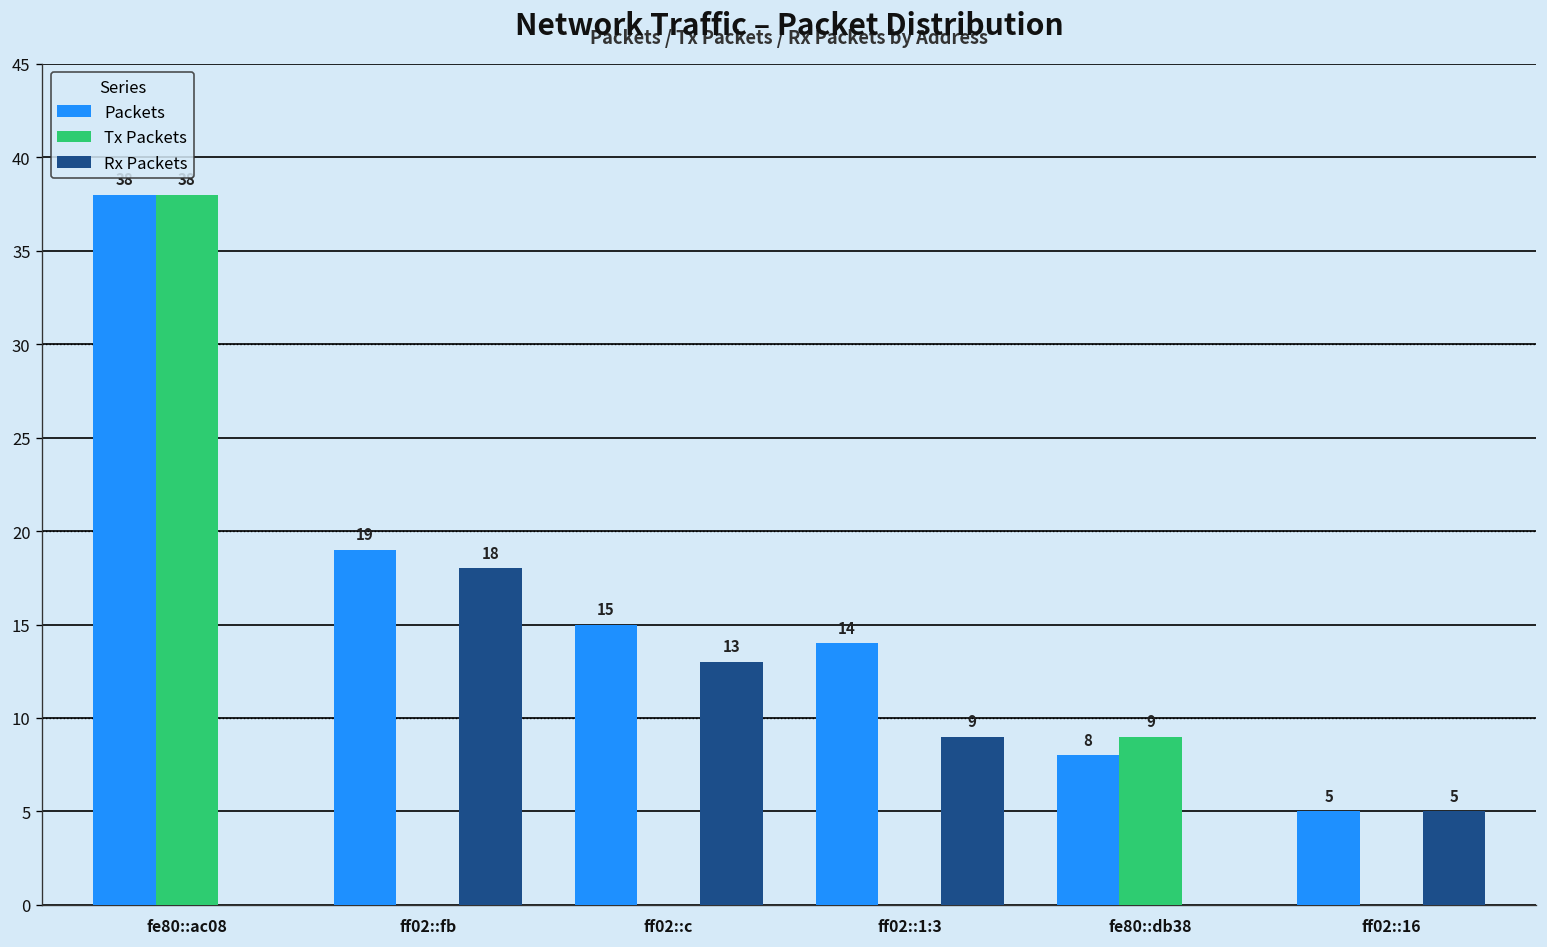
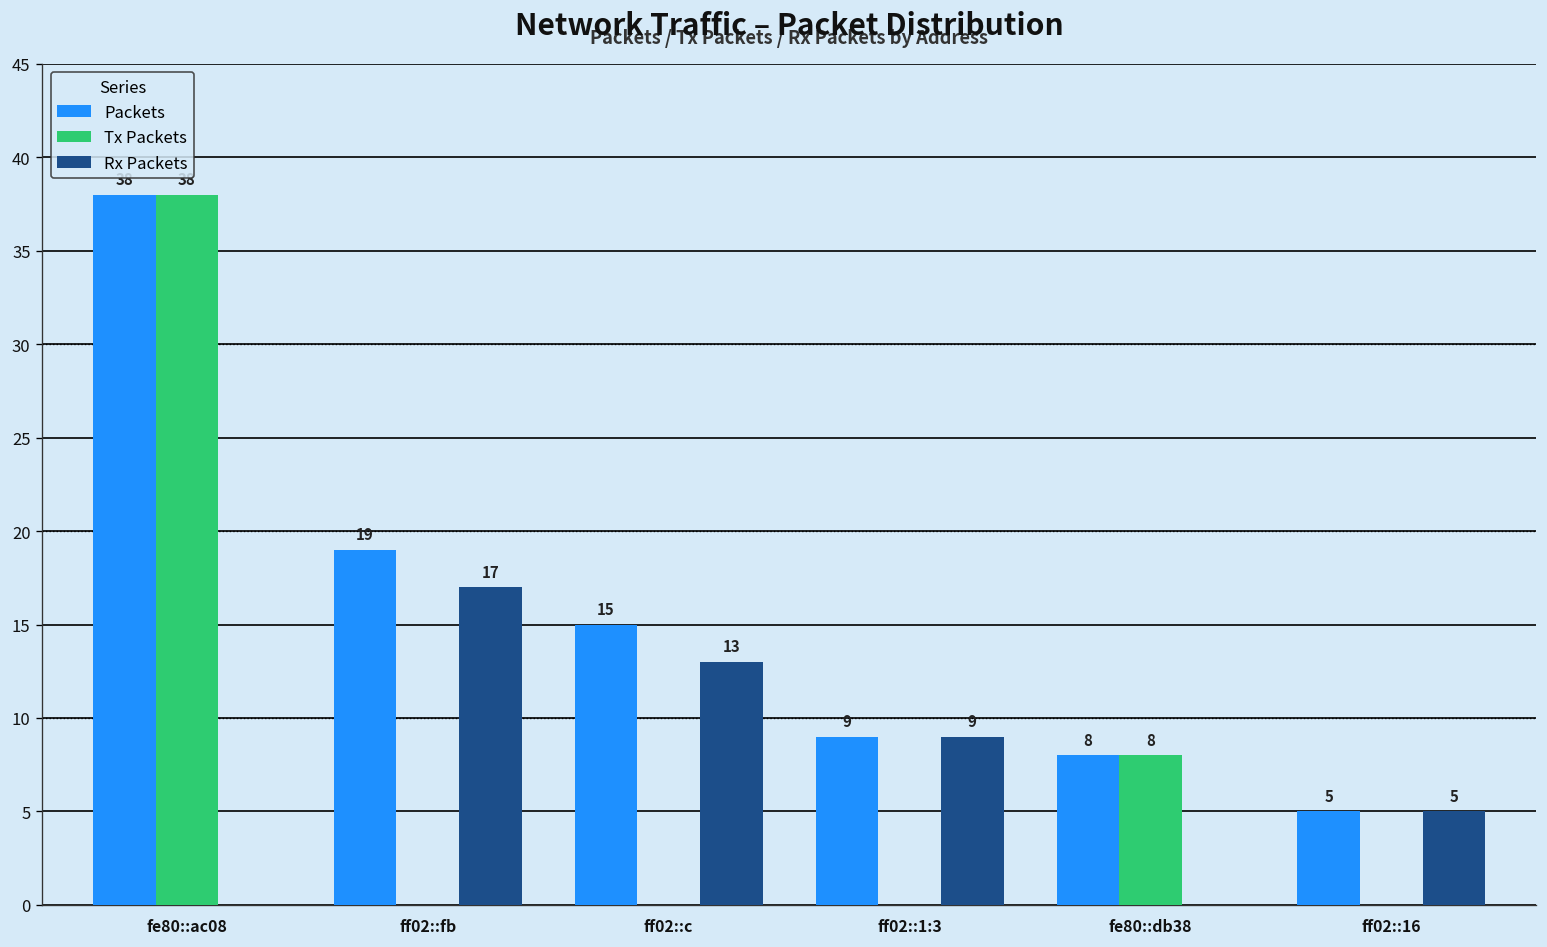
  {
    "Packets": {
      "ff02::fb": 19,
      "ff02::c": 15,
-     "ff02::1:3": 14,
+     "ff02::1:3": 9,
      "fe80::db38": 8,
      "ff02::16": 5
    },
    "Tx Packets": {
-     "fe80::db38": 9
+     "fe80::db38": 8
    },
    "Rx Packets": {
-     "ff02::fb": 18,
+     "ff02::fb": 17,
      "ff02::c": 13,
      "ff02::1:3": 9,
      "ff02::16": 5
    }
  }
